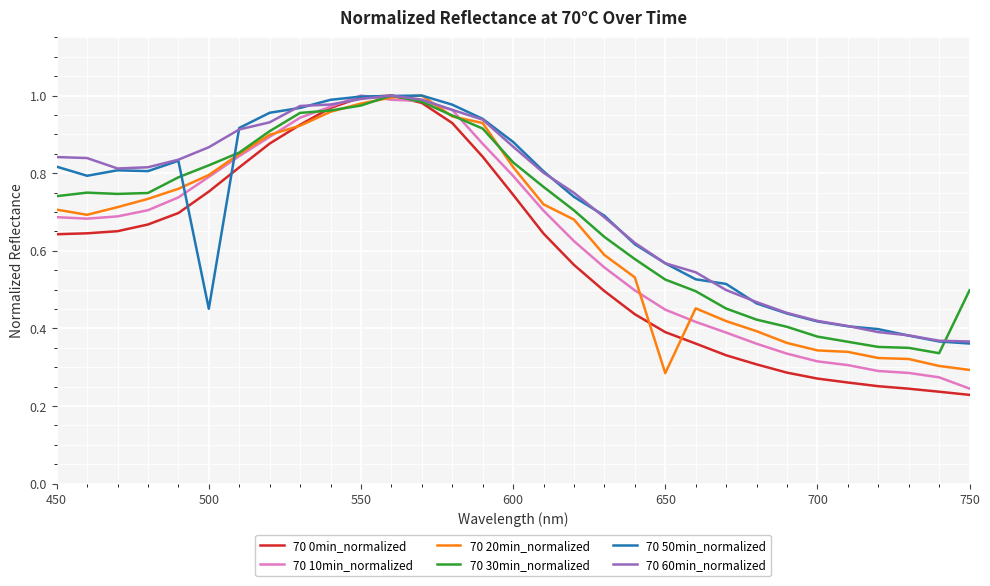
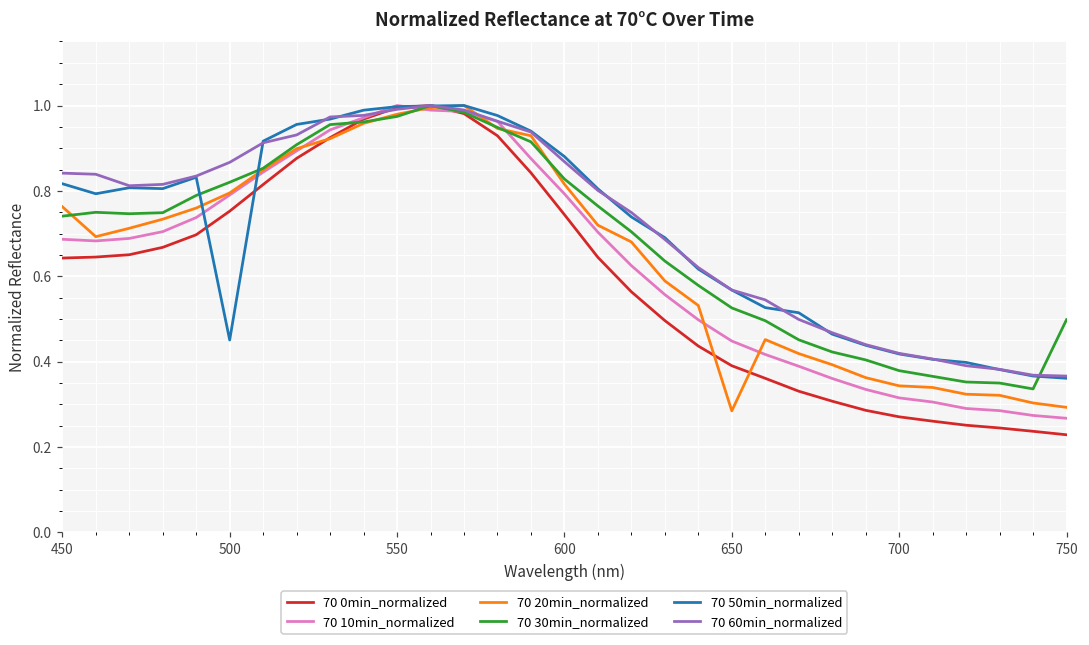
  {
    "70 0min_normalized": {
      "450": 0.64,
      "500": 0.75,
      "600": 0.74,
      "650": 0.39,
      "700": 0.27,
      "750": 0.23
    },
    "70 10min_normalized": {
      "450": 0.69,
      "600": 0.79,
      "650": 0.45,
      "700": 0.32,
-     "750": 0.25
+     "750": 0.27
    },
    "70 20min_normalized": {
-     "450": 0.71,
+     "450": 0.76,
      "600": 0.82,
      "650": 0.28,
      "700": 0.34,
      "750": 0.29
    },
    "70 30min_normalized": {
      "450": 0.74,
      "500": 0.82,
      "600": 0.83,
      "650": 0.53,
      "700": 0.38,
      "750": 0.50
    },
    "70 50min_normalized": {
      "450": 0.82,
      "500": 0.45,
      "600": 0.88
    },
    "70 60min_normalized": {
      "450": 0.84,
      "500": 0.87,
      "600": 0.87
    }
  }
